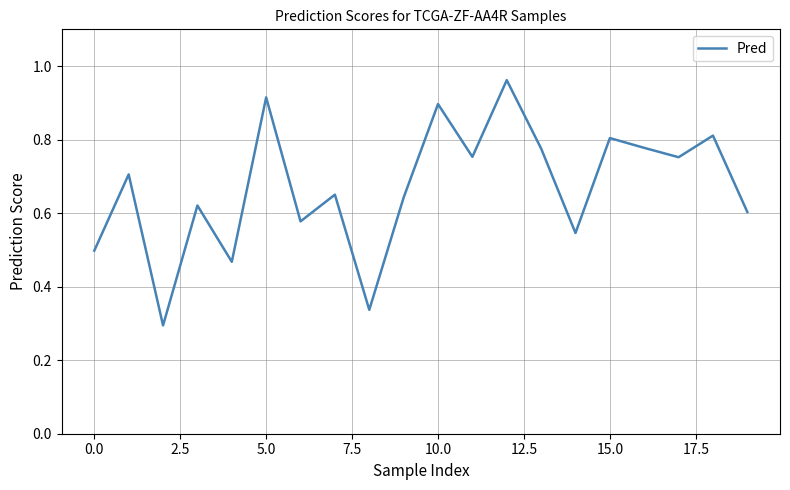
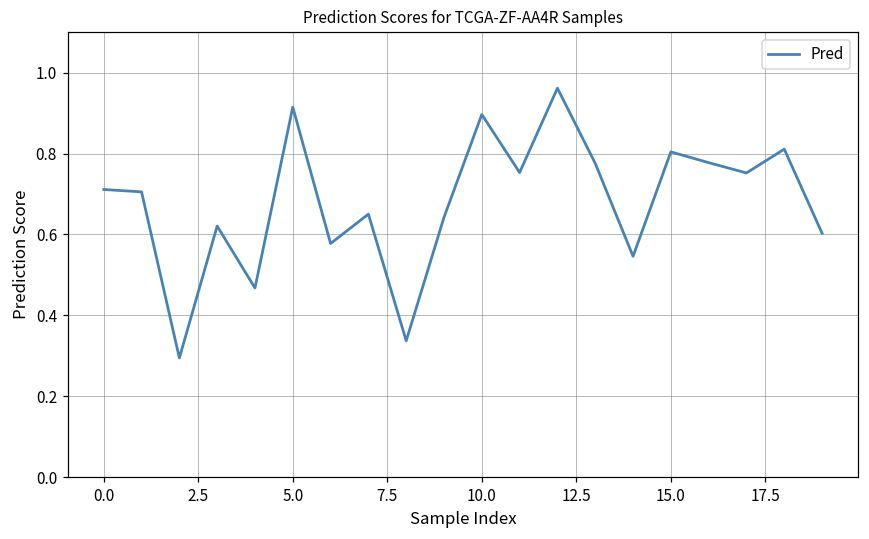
  {
-   "0.0": 0.50,
+   "0.0": 0.71,
    "5.0": 0.91,
    "10.0": 0.90,
    "15.0": 0.80
  }
